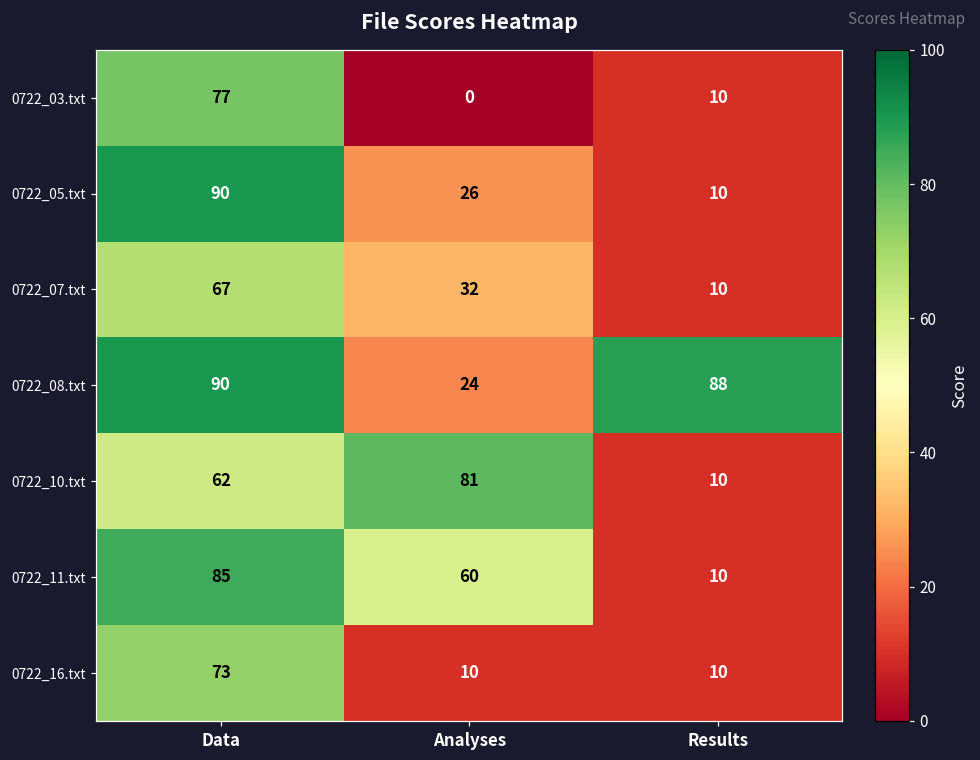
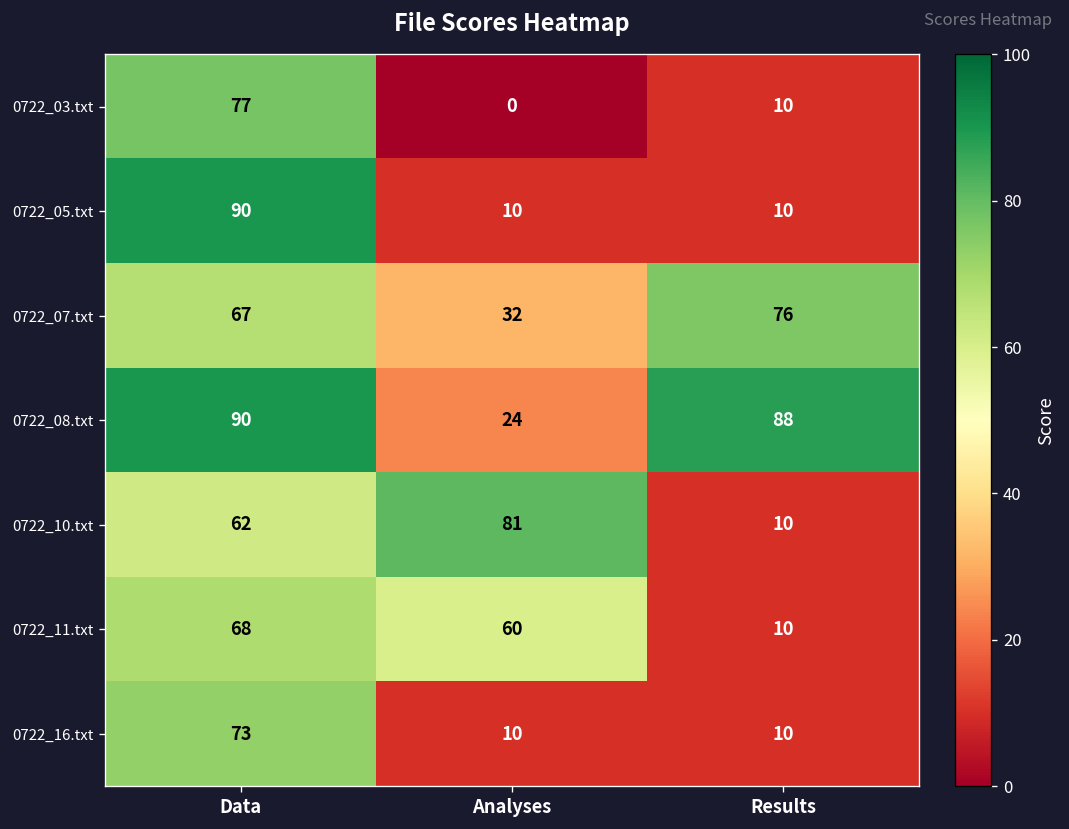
  {
    "0722_03.txt": {
      "Data": 77,
      "Analyses": 0,
      "Results": 10
    },
    "0722_05.txt": {
      "Data": 90,
-     "Analyses": 26,
+     "Analyses": 10,
      "Results": 10
    },
    "0722_07.txt": {
      "Data": 67,
      "Analyses": 32,
-     "Results": 10
+     "Results": 76
    },
    "0722_08.txt": {
      "Data": 90,
      "Analyses": 24,
      "Results": 88
    },
    "0722_10.txt": {
      "Data": 62,
      "Analyses": 81,
      "Results": 10
    },
    "0722_11.txt": {
-     "Data": 85,
+     "Data": 68,
      "Analyses": 60,
      "Results": 10
    },
    "0722_16.txt": {
      "Data": 73,
      "Analyses": 10,
      "Results": 10
    }
  }
